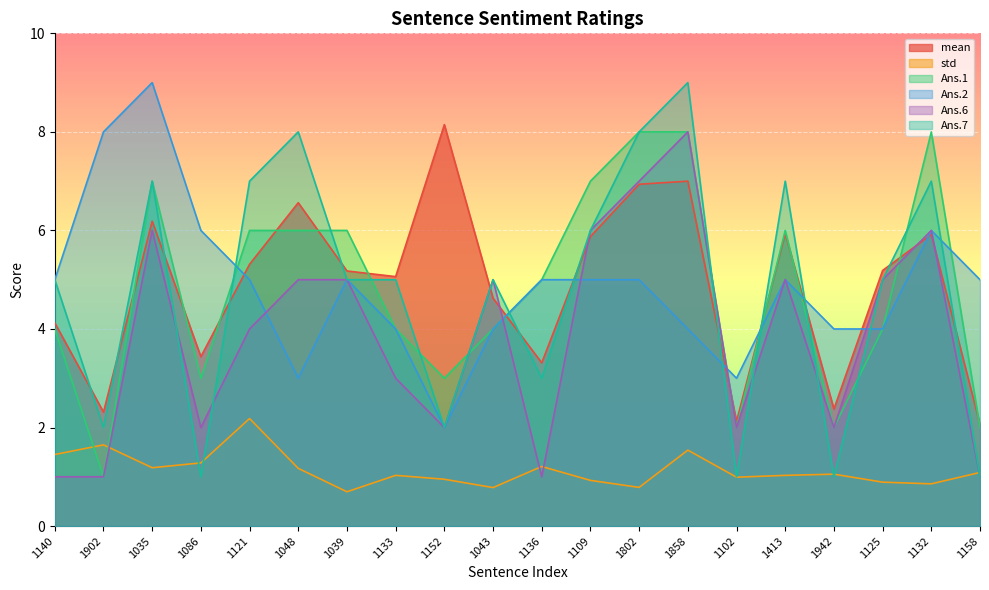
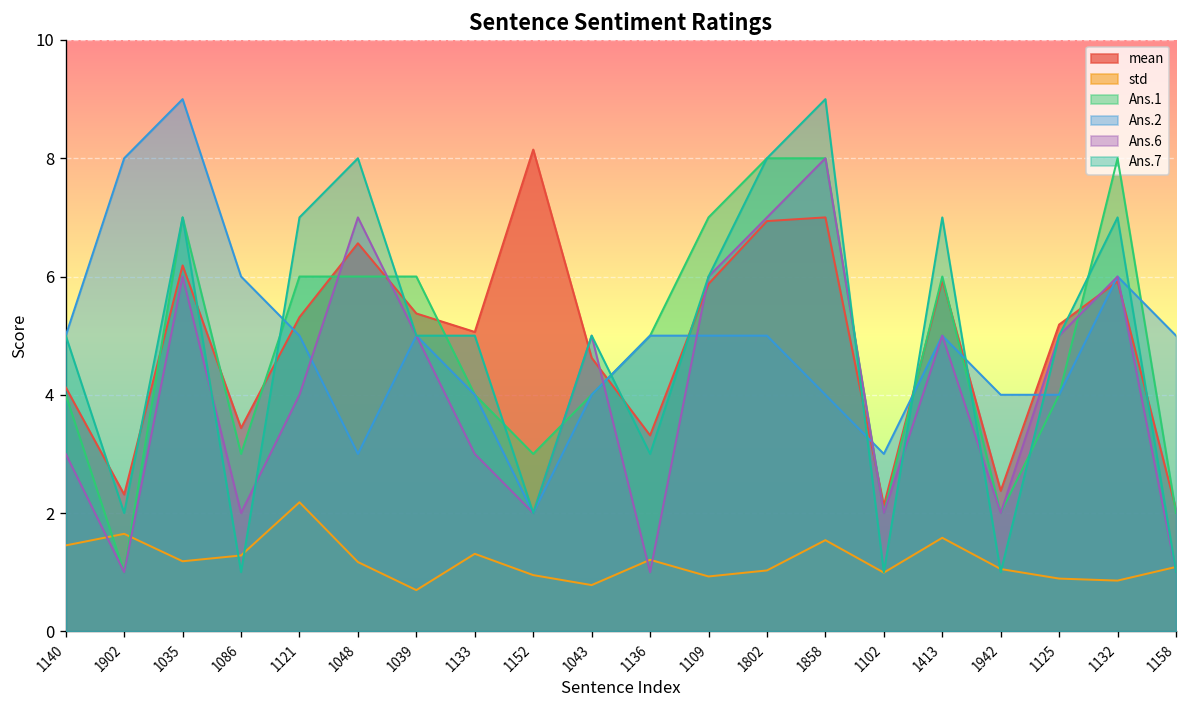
  {
    "mean": {
      "1140": 4.1,
      "1902": 2.3,
      "1035": 6.2,
      "1086": 3.4,
      "1121": 5.3,
      "1048": 6.6,
-     "1039": 5.2,
+     "1039": 5.4,
      "1133": 5.1,
      "1152": 8.1,
      "1043": 4.6,
      "1136": 3.3,
      "1109": 5.9,
      "1802": 6.9,
      "1858": 7.0,
      "1102": 2.1,
      "1413": 5.9,
      "1942": 2.4,
      "1125": 5.2,
      "1132": 5.9,
      "1158": 2.1
    },
    "std": {
      "1140": 1.5,
      "1902": 1.6,
      "1035": 1.2,
      "1086": 1.3,
      "1121": 2.2,
      "1048": 1.2,
      "1039": 0.7,
-     "1133": 1.0,
+     "1133": 1.3,
      "1152": 1.0,
      "1043": 0.8,
      "1136": 1.2,
      "1109": 0.9,
-     "1802": 0.8,
+     "1802": 1.0,
      "1858": 1.5,
-     "1413": 1.0,
+     "1413": 1.6,
      "1942": 1.1,
      "1125": 0.9,
      "1132": 0.9,
      "1158": 1.1
    },
    "Ans.6": {
-     "1140": 1,
+     "1140": 3,
      "1035": 6,
      "1086": 2,
      "1121": 4,
-     "1048": 5,
+     "1048": 7,
      "1133": 3,
      "1136": 1,
      "1802": 7
    }
  }
